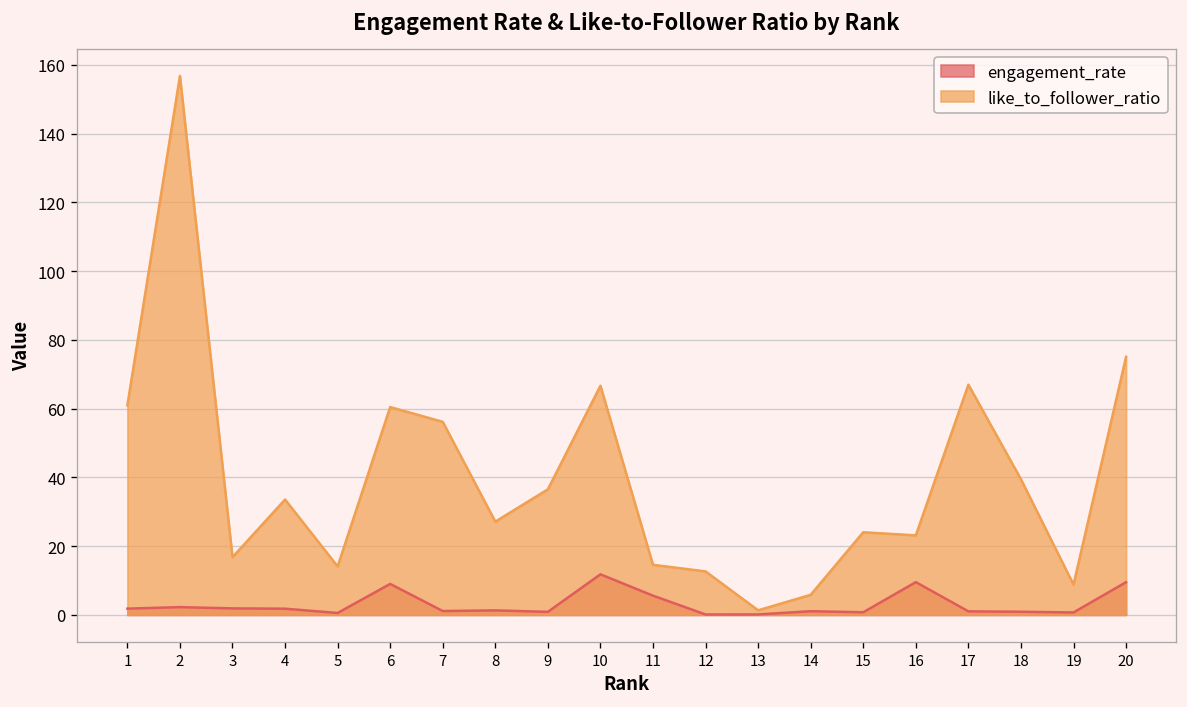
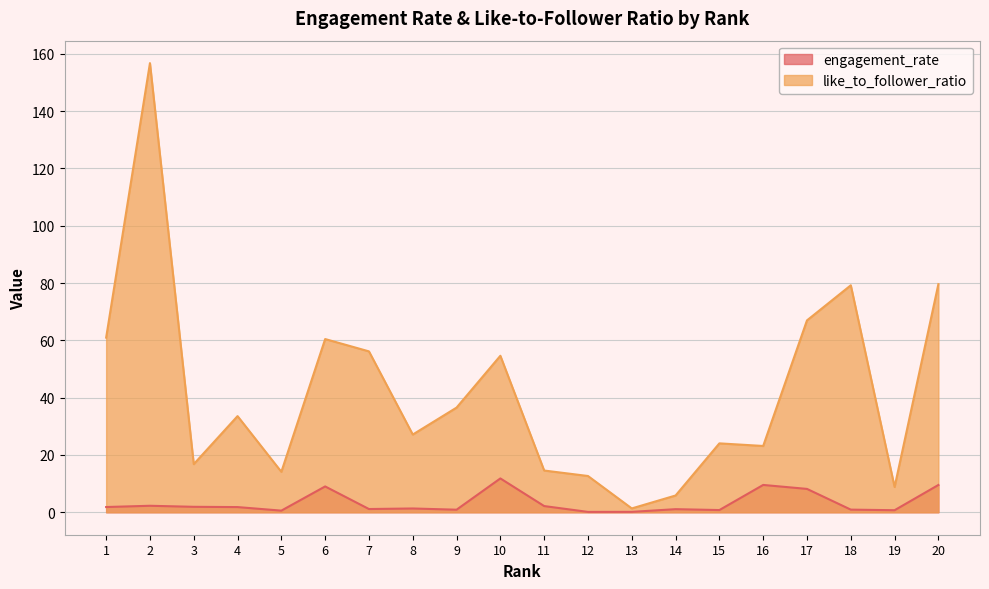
  {
    "engagement_rate": {
      "1": 2,
      "2": 2,
      "3": 2,
      "4": 2,
      "5": 1,
      "6": 9,
      "7": 1,
      "8": 1,
      "9": 1,
      "10": 12,
-     "11": 6,
+     "11": 2,
      "12": 0,
      "13": 0,
      "14": 1,
      "15": 1,
      "16": 10,
-     "17": 1,
+     "17": 8,
      "18": 1,
      "19": 1,
      "20": 10
    },
    "like_to_follower_ratio": {
      "1": 61,
      "2": 157,
      "3": 17,
      "4": 34,
      "5": 14,
      "6": 60,
      "7": 56,
      "8": 27,
      "9": 37,
-     "10": 67,
+     "10": 55,
      "11": 15,
      "12": 13,
      "13": 1,
      "14": 6,
      "15": 24,
      "16": 23,
      "17": 67,
-     "18": 39,
+     "18": 79,
      "19": 9,
-     "20": 75
+     "20": 80
    }
  }
